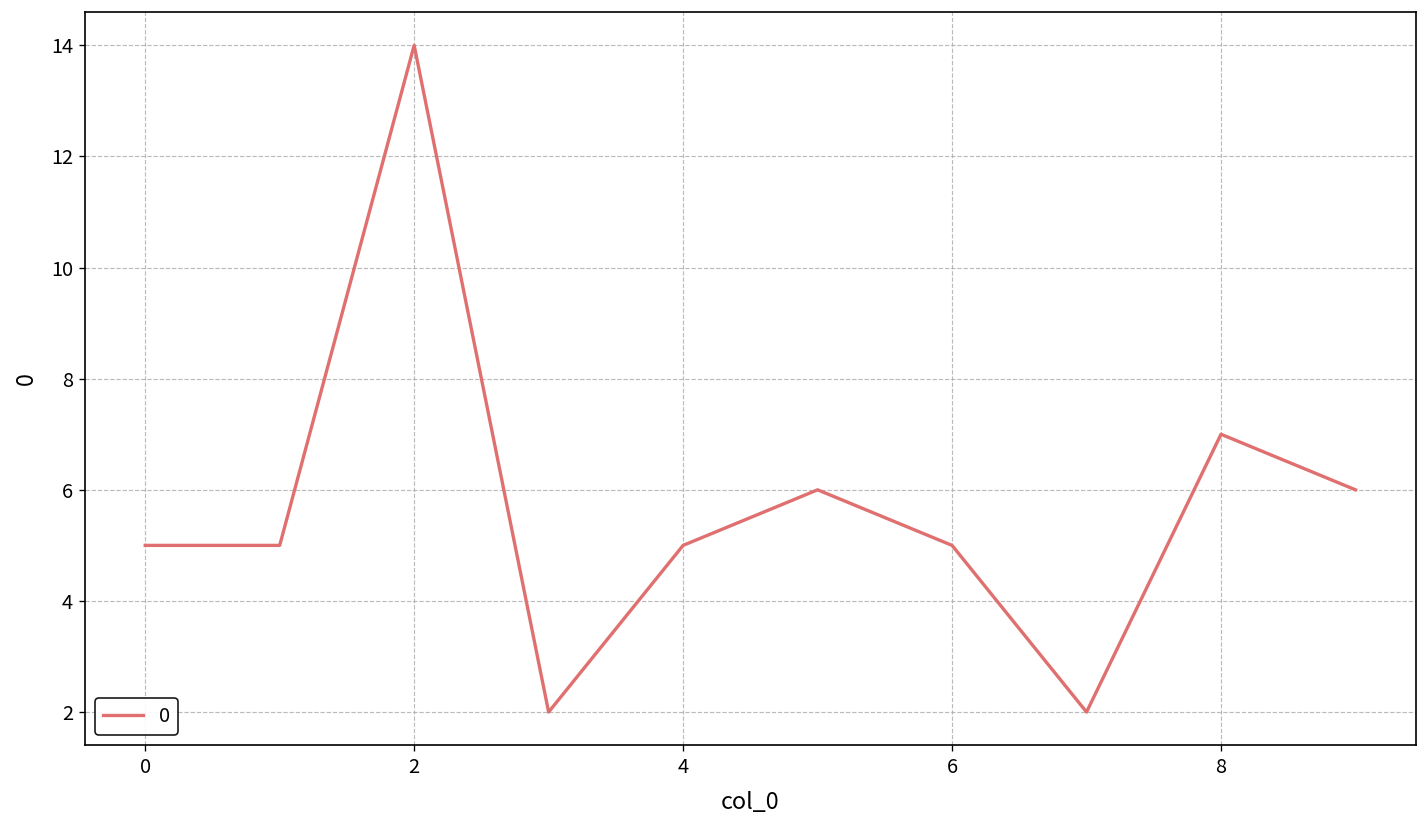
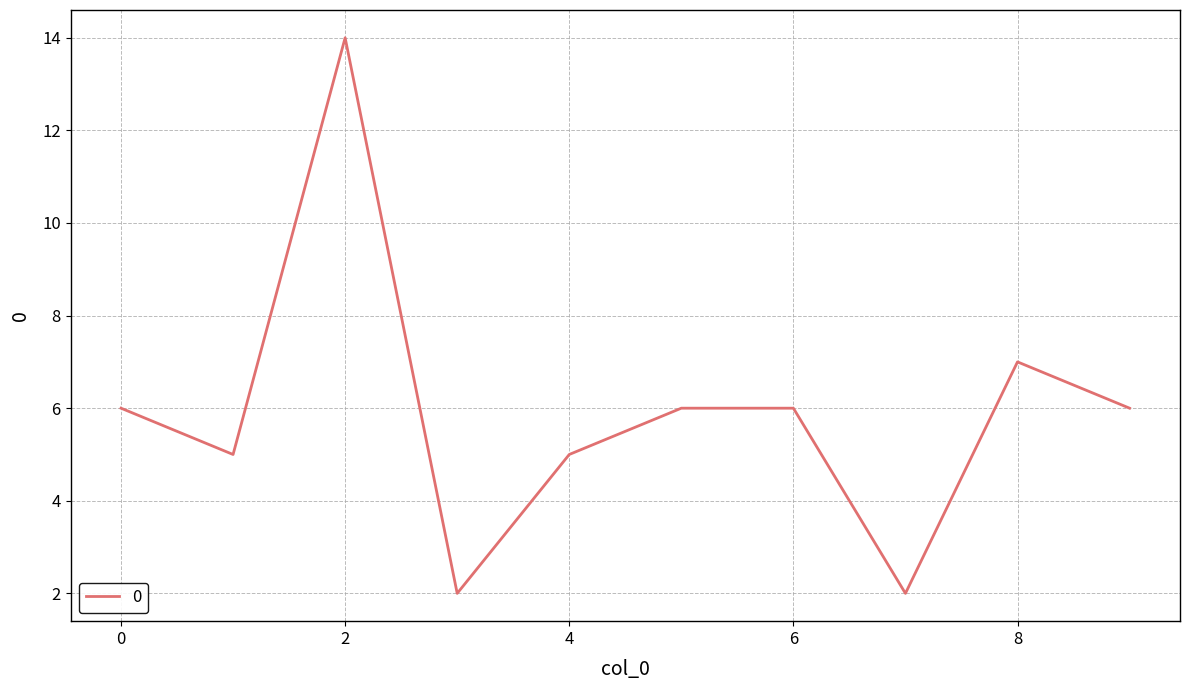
  {
-   "0": 5,
+   "0": 6,
    "2": 14,
    "4": 5,
-   "6": 5,
+   "6": 6,
    "8": 7
  }
